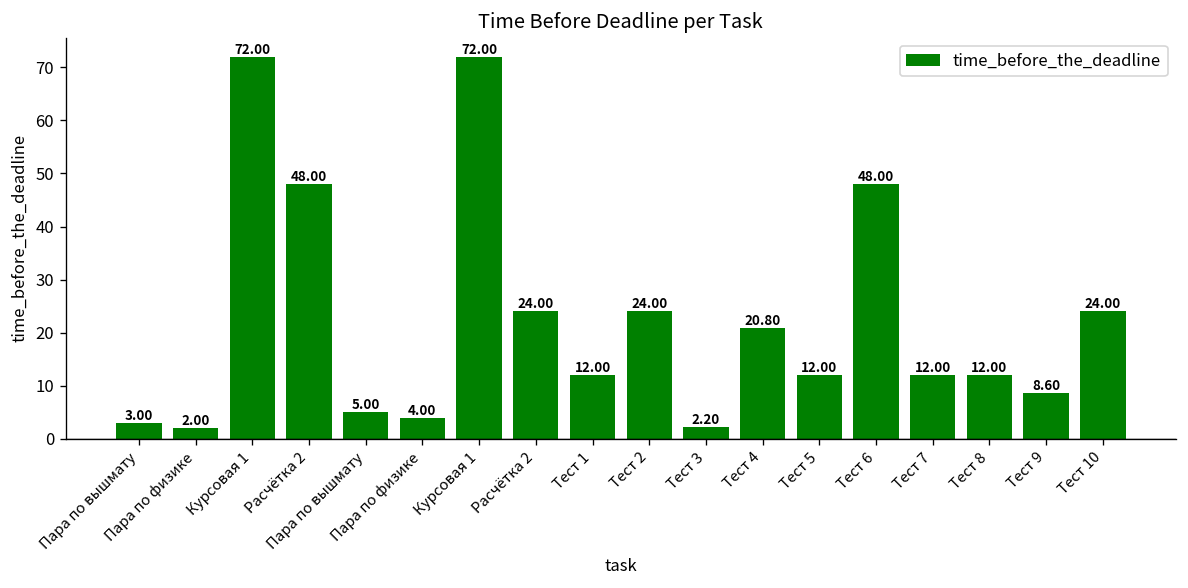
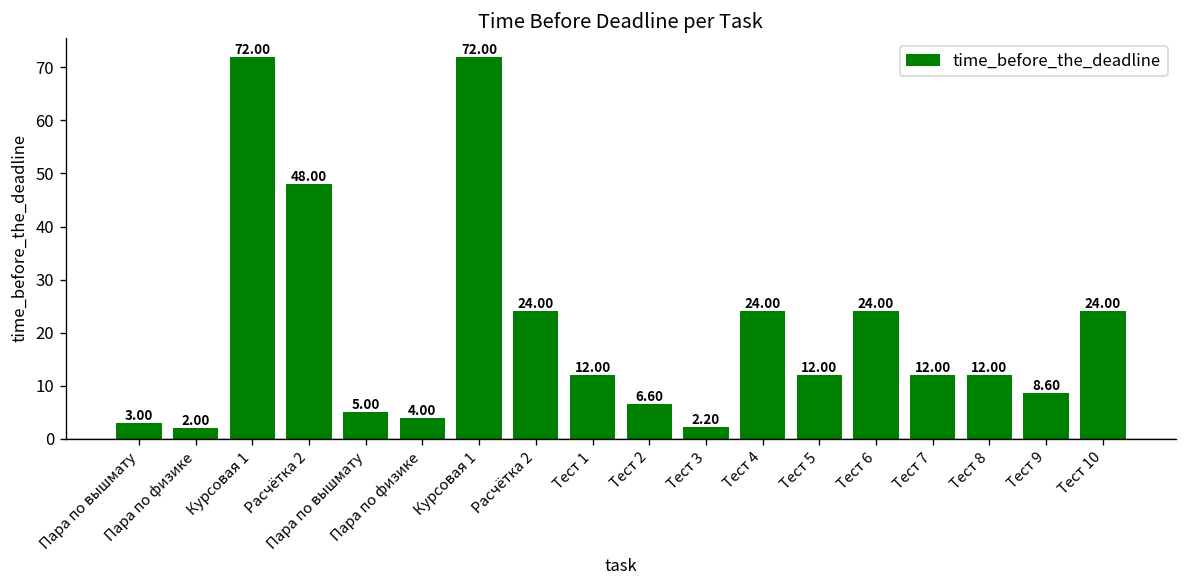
  {
    "Тест 1": 12.00,
-   "Тест 2": 24.00,
+   "Тест 2": 6.60,
    "Тест 3": 2.20,
-   "Тест 4": 20.80,
+   "Тест 4": 24.00,
    "Тест 5": 12.00,
-   "Тест 6": 48.00,
+   "Тест 6": 24.00,
    "Тест 7": 12.00,
    "Тест 8": 12.00,
    "Тест 9": 8.60,
    "Тест 10": 24.00
  }
